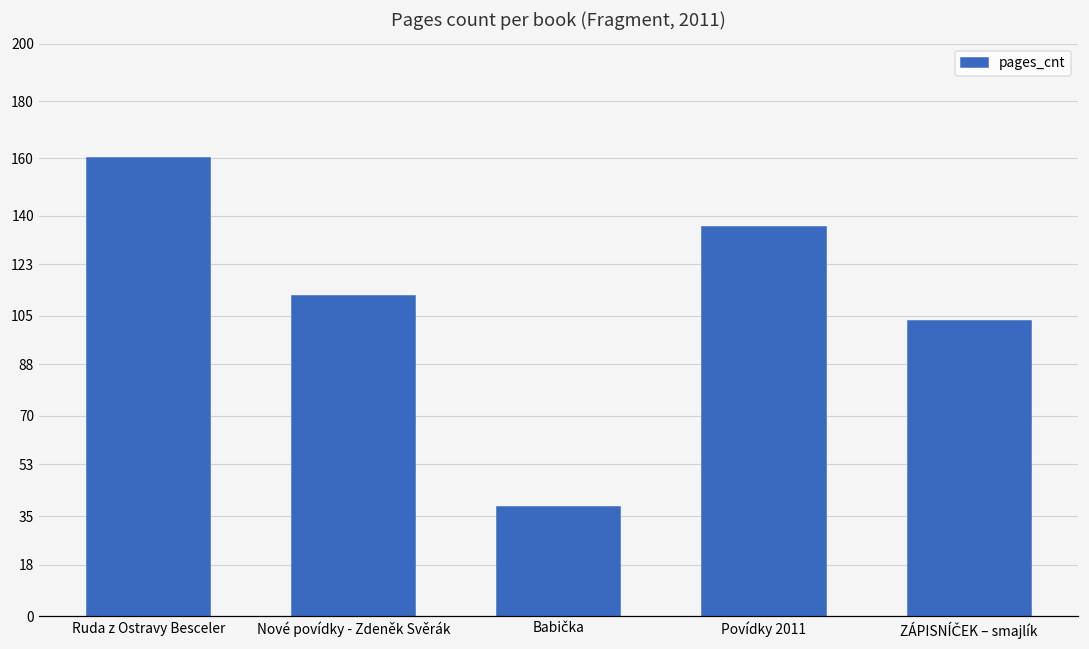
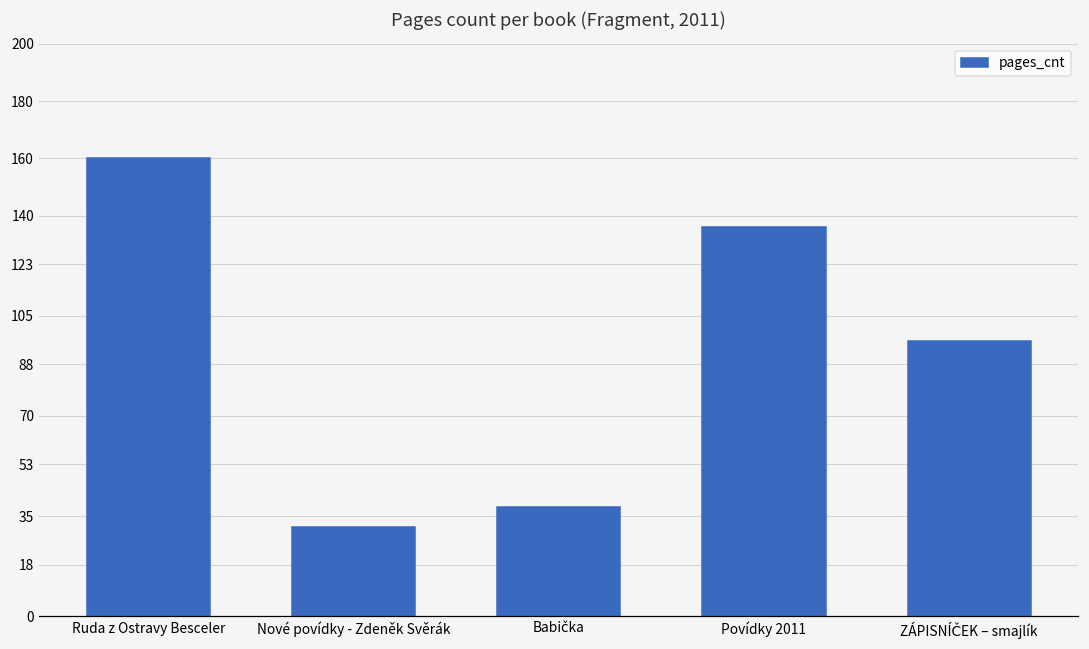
  {
    "Ruda z Ostravy Besceler": 160,
-   "Nové povídky - Zdeněk Svěrák": 112,
+   "Nové povídky - Zdeněk Svěrák": 31,
    "Babička": 38,
    "Povídky 2011": 136,
-   "ZÁPISNÍČEK – smajlík": 103
+   "ZÁPISNÍČEK – smajlík": 96
  }
